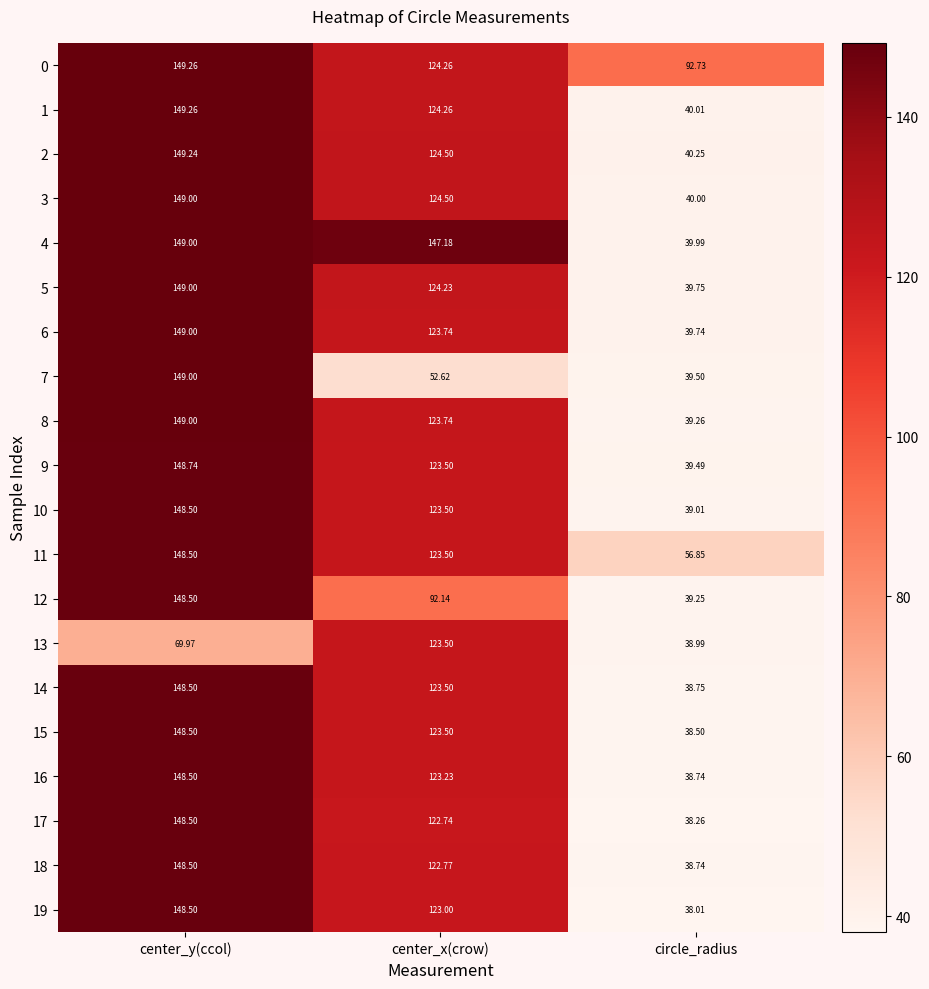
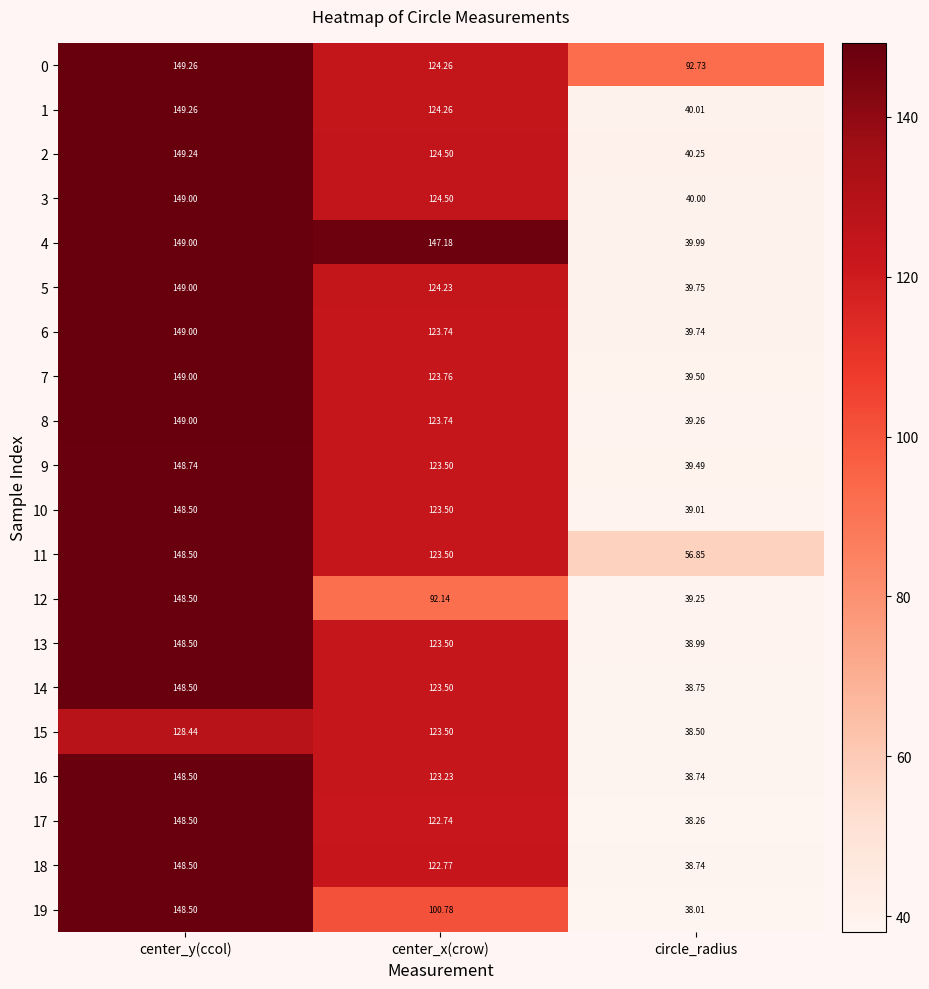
  {
    "0": {
      "center_y(ccol)": 149.26,
      "center_x(crow)": 124.26,
      "circle_radius": 92.73
    },
    "1": {
      "center_y(ccol)": 149.26,
      "center_x(crow)": 124.26,
      "circle_radius": 40.01
    },
    "2": {
      "center_y(ccol)": 149.24,
      "center_x(crow)": 124.50,
      "circle_radius": 40.25
    },
    "3": {
      "center_y(ccol)": 149.00,
      "center_x(crow)": 124.50,
      "circle_radius": 40.00
    },
    "4": {
      "center_y(ccol)": 149.00,
      "center_x(crow)": 147.18,
      "circle_radius": 39.99
    },
    "5": {
      "center_y(ccol)": 149.00,
      "center_x(crow)": 124.23,
      "circle_radius": 39.75
    },
    "6": {
      "center_y(ccol)": 149.00,
      "center_x(crow)": 123.74,
      "circle_radius": 39.74
    },
    "7": {
      "center_y(ccol)": 149.00,
-     "center_x(crow)": 52.62,
+     "center_x(crow)": 123.76,
      "circle_radius": 39.50
    },
    "8": {
      "center_y(ccol)": 149.00,
      "center_x(crow)": 123.74,
      "circle_radius": 39.26
    },
    "9": {
      "center_y(ccol)": 148.74,
      "center_x(crow)": 123.50,
      "circle_radius": 39.49
    },
    "10": {
      "center_y(ccol)": 148.50,
      "center_x(crow)": 123.50,
      "circle_radius": 39.01
    },
    "11": {
      "center_y(ccol)": 148.50,
      "center_x(crow)": 123.50,
      "circle_radius": 56.85
    },
    "12": {
      "center_y(ccol)": 148.50,
      "center_x(crow)": 92.14,
      "circle_radius": 39.25
    },
    "13": {
-     "center_y(ccol)": 69.97,
+     "center_y(ccol)": 148.50,
      "center_x(crow)": 123.50,
      "circle_radius": 38.99
    },
    "14": {
      "center_y(ccol)": 148.50,
      "center_x(crow)": 123.50,
      "circle_radius": 38.75
    },
    "15": {
-     "center_y(ccol)": 148.50,
+     "center_y(ccol)": 128.44,
      "center_x(crow)": 123.50,
      "circle_radius": 38.50
    },
    "16": {
      "center_y(ccol)": 148.50,
      "center_x(crow)": 123.23,
      "circle_radius": 38.74
    },
    "17": {
      "center_y(ccol)": 148.50,
      "center_x(crow)": 122.74,
      "circle_radius": 38.26
    },
    "18": {
      "center_y(ccol)": 148.50,
      "center_x(crow)": 122.77,
      "circle_radius": 38.74
    },
    "19": {
      "center_y(ccol)": 148.50,
-     "center_x(crow)": 123.00,
+     "center_x(crow)": 100.78,
      "circle_radius": 38.01
    }
  }
